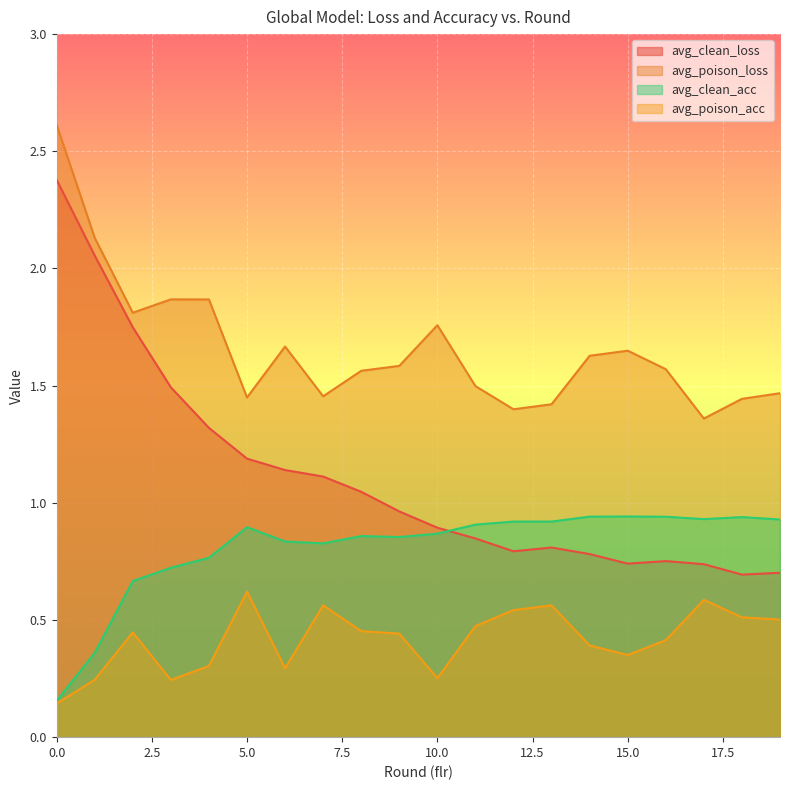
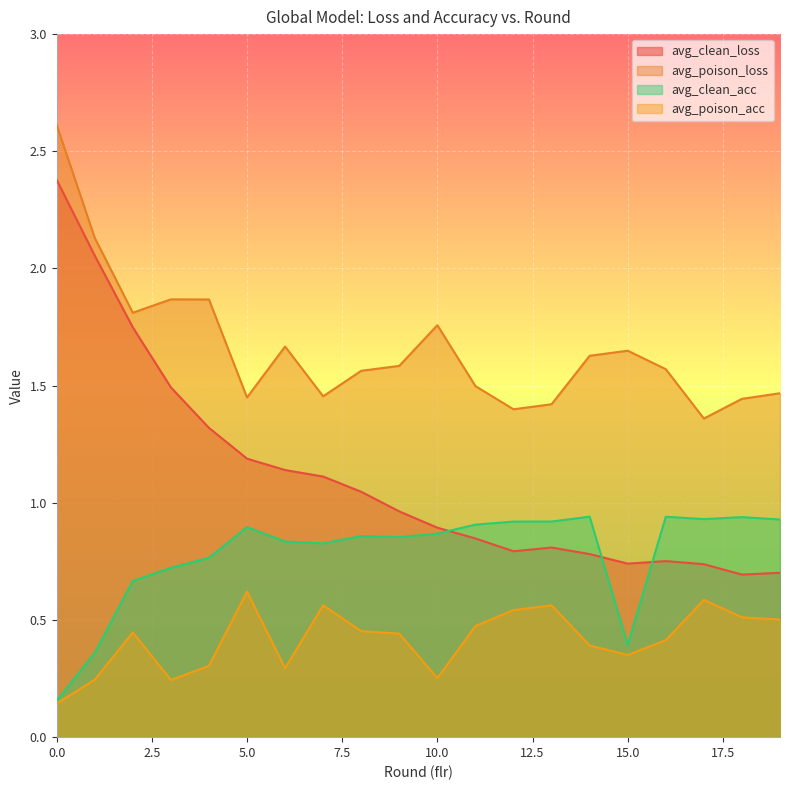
  {
    "avg_clean_acc": {
      "0.0": 0.15,
      "5.0": 0.90,
      "10.0": 0.87,
-     "15.0": 0.94
+     "15.0": 0.39
    }
  }
